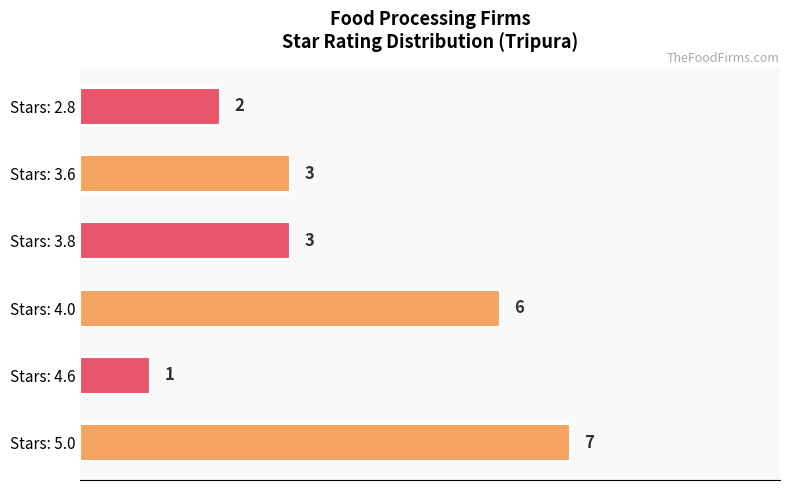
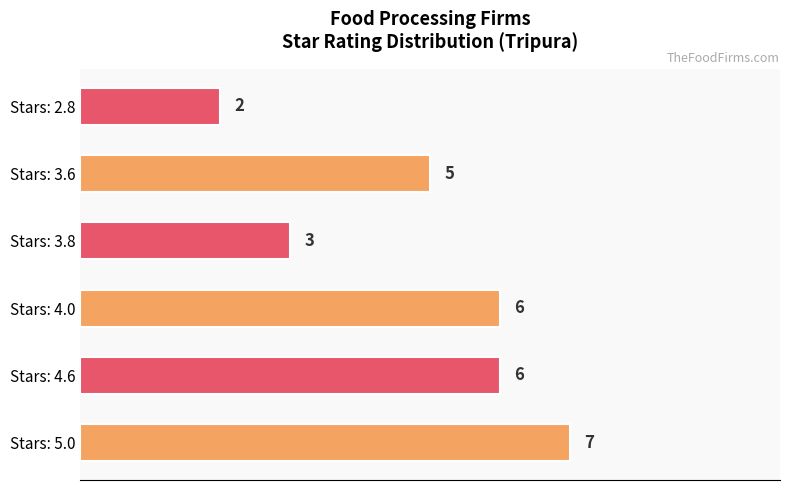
  {
    "Stars: 2.8": 2,
-   "Stars: 3.6": 3,
+   "Stars: 3.6": 5,
    "Stars: 3.8": 3,
    "Stars: 4.0": 6,
-   "Stars: 4.6": 1,
+   "Stars: 4.6": 6,
    "Stars: 5.0": 7
  }
